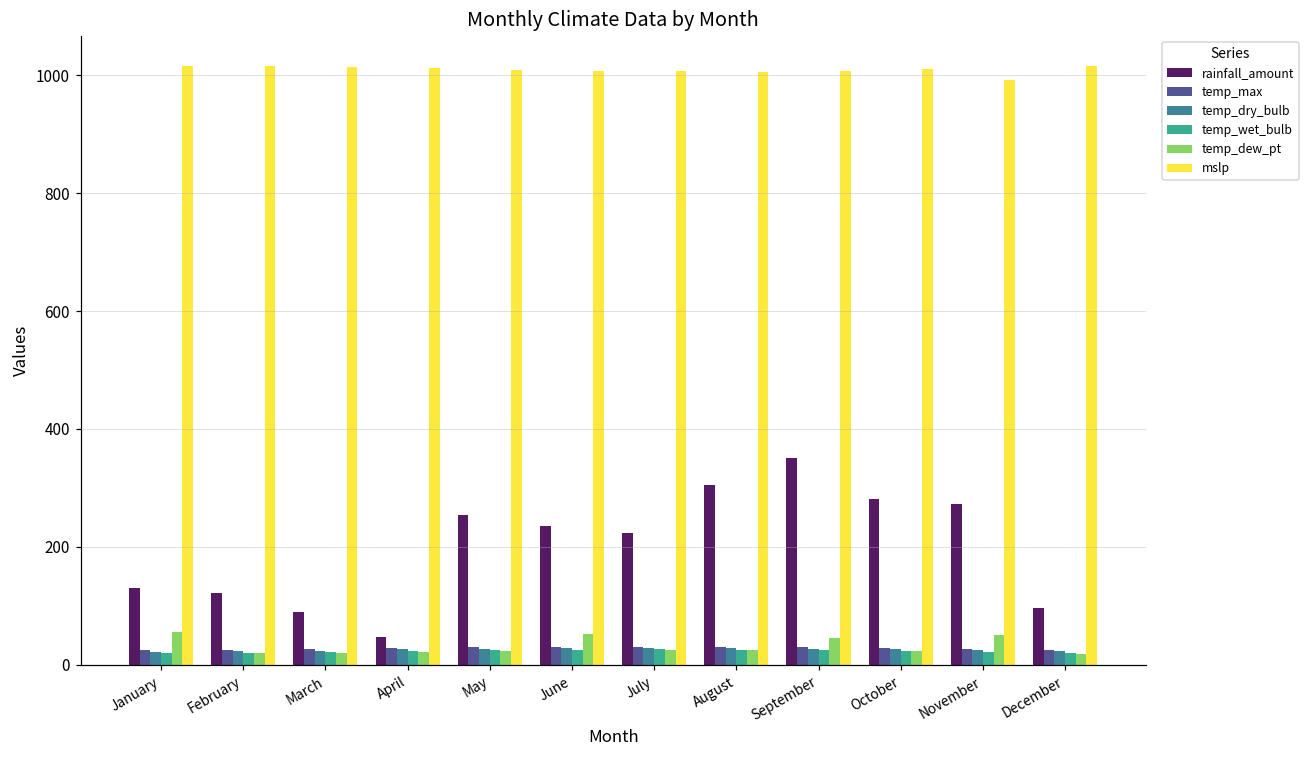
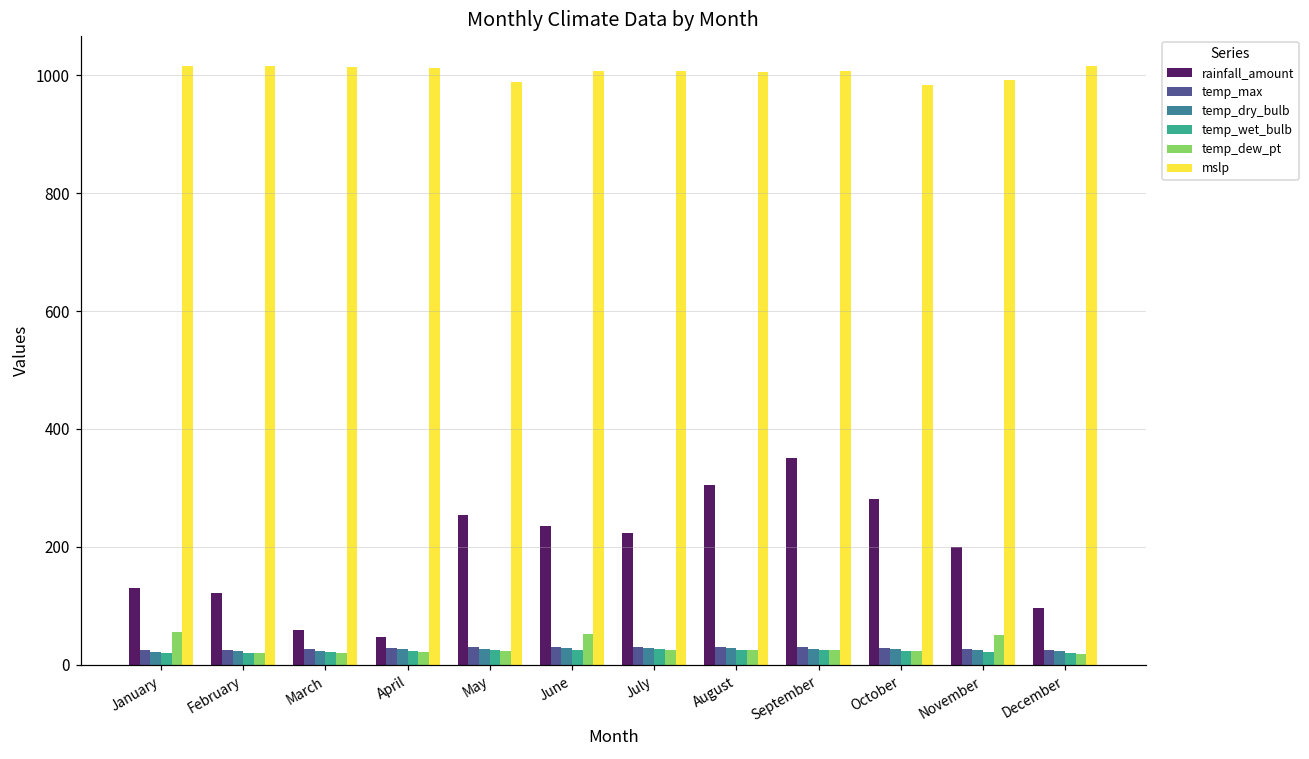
  {
    "rainfall_amount": {
      "January": 130,
      "February": 120,
-     "March": 90,
+     "March": 60,
      "April": 50,
      "May": 250,
      "June": 230,
      "July": 220,
      "August": 300,
      "September": 350,
      "October": 280,
-     "November": 270,
+     "November": 200,
      "December": 100
    },
    "temp_dew_pt": {
      "January": 60,
      "February": 20,
      "March": 20,
      "April": 20,
      "May": 20,
      "June": 50,
      "July": 20,
      "August": 20,
-     "September": 40,
+     "September": 20,
      "October": 20,
      "November": 50,
      "December": 20
    },
    "mslp": {
      "January": 1020,
      "February": 1020,
      "March": 1010,
      "April": 1010,
-     "May": 1010,
+     "May": 990,
      "June": 1010,
      "July": 1010,
      "August": 1010,
      "September": 1010,
-     "October": 1010,
+     "October": 980,
      "November": 990,
      "December": 1020
    }
  }
